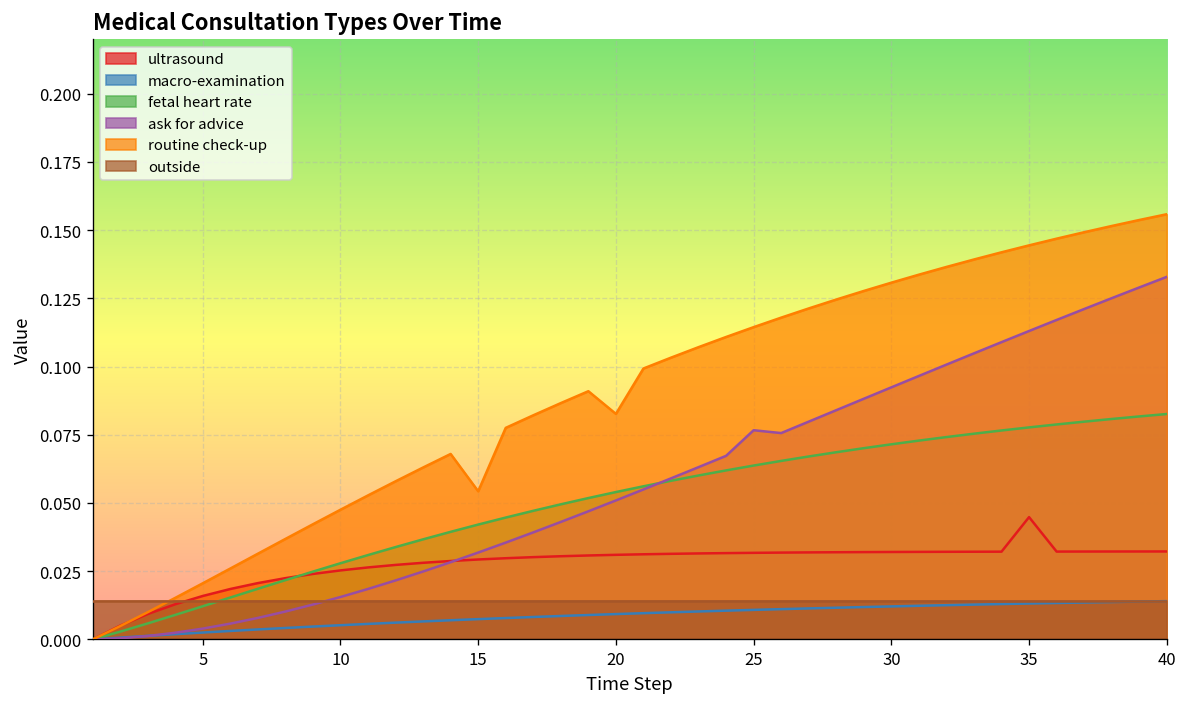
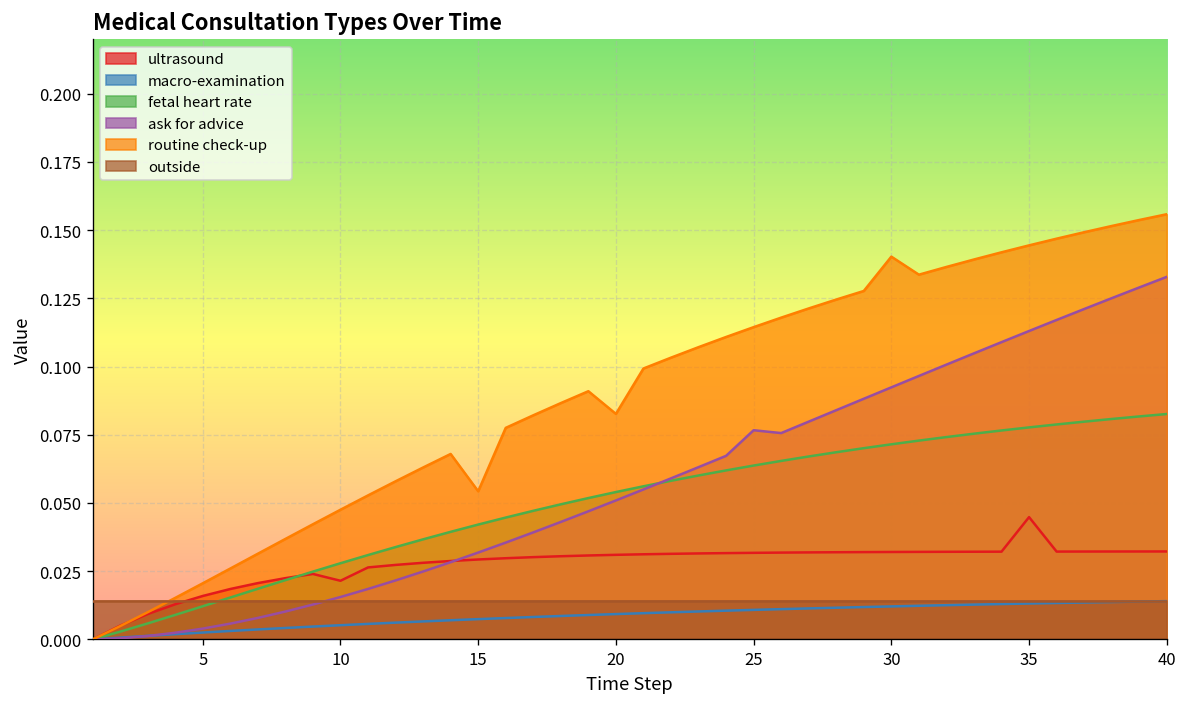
  {
    "ultrasound": {
      "5": 0.016,
-     "10": 0.025,
+     "10": 0.022,
      "15": 0.029,
      "20": 0.031,
      "25": 0.032,
      "30": 0.032,
      "35": 0.045,
      "40": 0.032
    },
    "macro-examination": {
      "5": 0.003,
      "10": 0.005,
      "15": 0.007,
      "20": 0.009,
      "25": 0.011,
      "30": 0.012
    },
    "fetal heart rate": {
      "5": 0.012,
      "10": 0.028,
      "15": 0.042,
      "20": 0.054,
      "25": 0.064,
      "30": 0.072,
      "35": 0.078,
      "40": 0.083
    },
    "ask for advice": {
      "5": 0.004,
      "10": 0.016,
      "15": 0.032,
      "20": 0.051,
      "25": 0.077,
      "30": 0.092,
      "35": 0.113,
      "40": 0.133
    },
    "routine check-up": {
      "5": 0.021,
      "10": 0.048,
      "15": 0.054,
      "20": 0.083,
      "25": 0.114,
-     "30": 0.131,
+     "30": 0.140,
      "35": 0.144,
      "40": 0.156
    },
    "outside": {
      "5": 0.014,
      "10": 0.014,
      "15": 0.014,
      "20": 0.014,
      "25": 0.014,
      "30": 0.014
    }
  }
